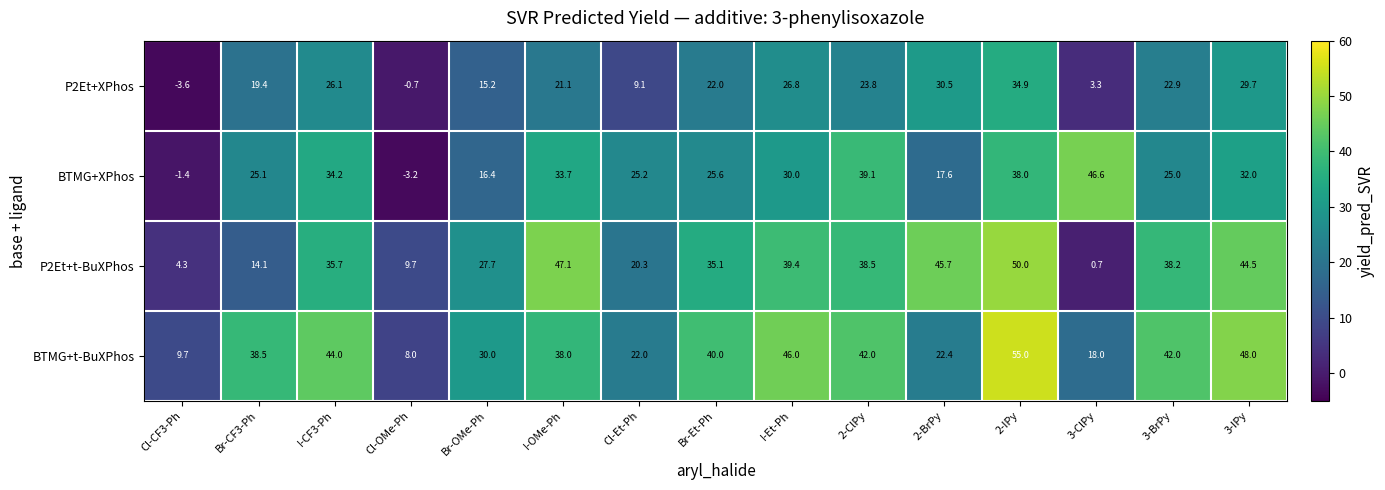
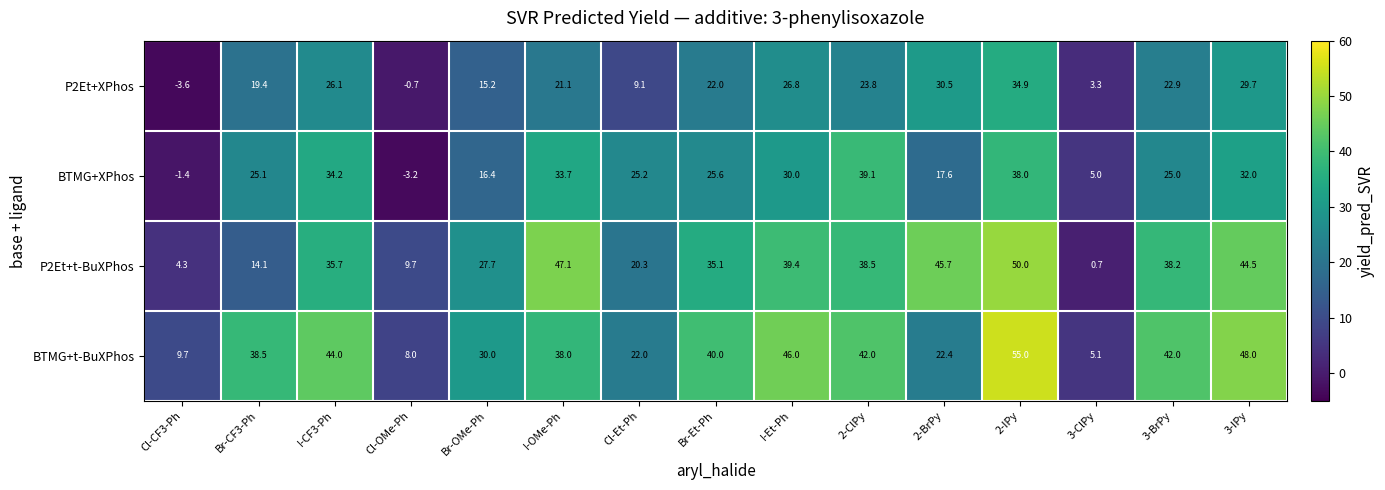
  {
    "P2Et+XPhos": {
      "Cl-CF3-Ph": -3.6,
      "Br-CF3-Ph": 19.4,
      "I-CF3-Ph": 26.1,
      "Cl-OMe-Ph": -0.7,
      "Br-OMe-Ph": 15.2,
      "I-OMe-Ph": 21.1,
      "Cl-Et-Ph": 9.1,
      "Br-Et-Ph": 22.0,
      "I-Et-Ph": 26.8,
      "2-ClPy": 23.8,
      "2-BrPy": 30.5,
      "2-IPy": 34.9,
      "3-ClPy": 3.3,
      "3-BrPy": 22.9,
      "3-IPy": 29.7
    },
    "BTMG+XPhos": {
      "Cl-CF3-Ph": -1.4,
      "Br-CF3-Ph": 25.1,
      "I-CF3-Ph": 34.2,
      "Cl-OMe-Ph": -3.2,
      "Br-OMe-Ph": 16.4,
      "I-OMe-Ph": 33.7,
      "Cl-Et-Ph": 25.2,
      "Br-Et-Ph": 25.6,
      "I-Et-Ph": 30.0,
      "2-ClPy": 39.1,
      "2-BrPy": 17.6,
      "2-IPy": 38.0,
-     "3-ClPy": 46.6,
+     "3-ClPy": 5.0,
      "3-BrPy": 25.0,
      "3-IPy": 32.0
    },
    "P2Et+t-BuXPhos": {
      "Cl-CF3-Ph": 4.3,
      "Br-CF3-Ph": 14.1,
      "I-CF3-Ph": 35.7,
      "Cl-OMe-Ph": 9.7,
      "Br-OMe-Ph": 27.7,
      "I-OMe-Ph": 47.1,
      "Cl-Et-Ph": 20.3,
      "Br-Et-Ph": 35.1,
      "I-Et-Ph": 39.4,
      "2-ClPy": 38.5,
      "2-BrPy": 45.7,
      "2-IPy": 50.0,
      "3-ClPy": 0.7,
      "3-BrPy": 38.2,
      "3-IPy": 44.5
    },
    "BTMG+t-BuXPhos": {
      "Cl-CF3-Ph": 9.7,
      "Br-CF3-Ph": 38.5,
      "I-CF3-Ph": 44.0,
      "Cl-OMe-Ph": 8.0,
      "Br-OMe-Ph": 30.0,
      "I-OMe-Ph": 38.0,
      "Cl-Et-Ph": 22.0,
      "Br-Et-Ph": 40.0,
      "I-Et-Ph": 46.0,
      "2-ClPy": 42.0,
      "2-BrPy": 22.4,
      "2-IPy": 55.0,
-     "3-ClPy": 18.0,
+     "3-ClPy": 5.1,
      "3-BrPy": 42.0,
      "3-IPy": 48.0
    }
  }
